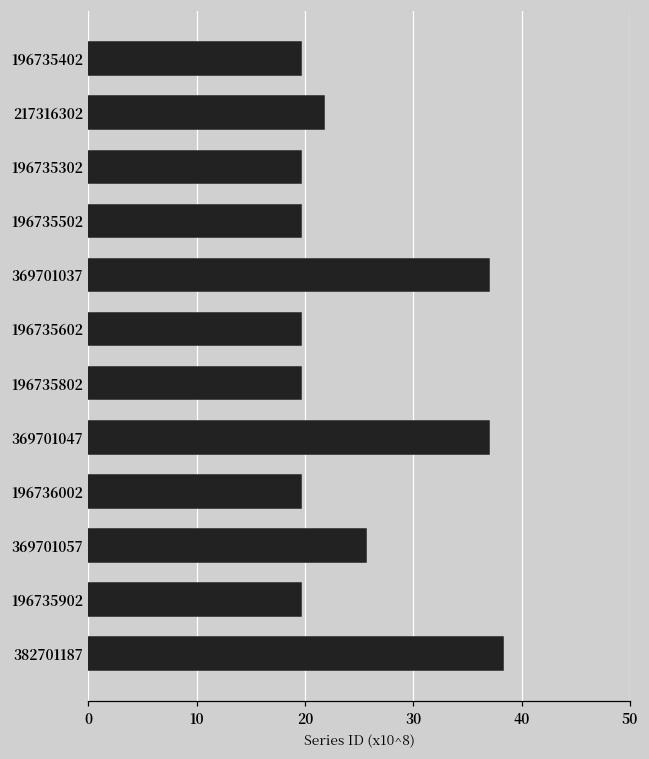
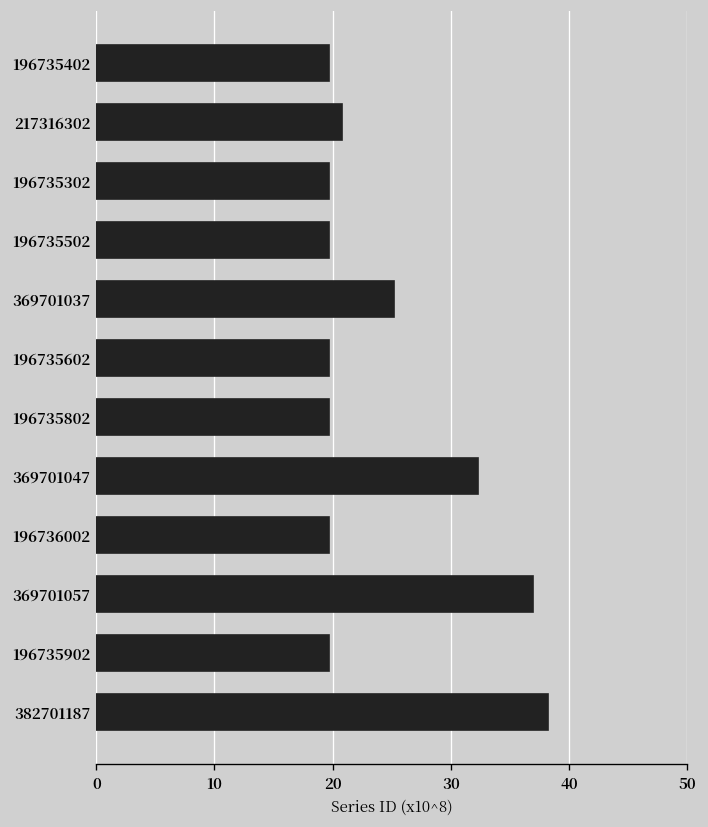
  {
    "196735402": 20,
-   "217316302": 22,
+   "217316302": 21,
    "196735302": 20,
    "196735502": 20,
-   "369701037": 37,
+   "369701037": 25,
    "196735602": 20,
    "196735802": 20,
-   "369701047": 37,
+   "369701047": 32,
    "196736002": 20,
-   "369701057": 26,
+   "369701057": 37,
    "196735902": 20,
    "382701187": 38
  }
